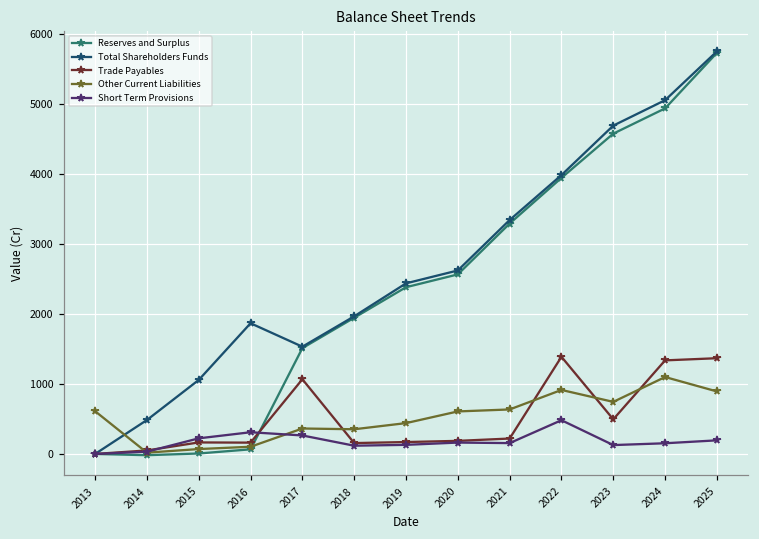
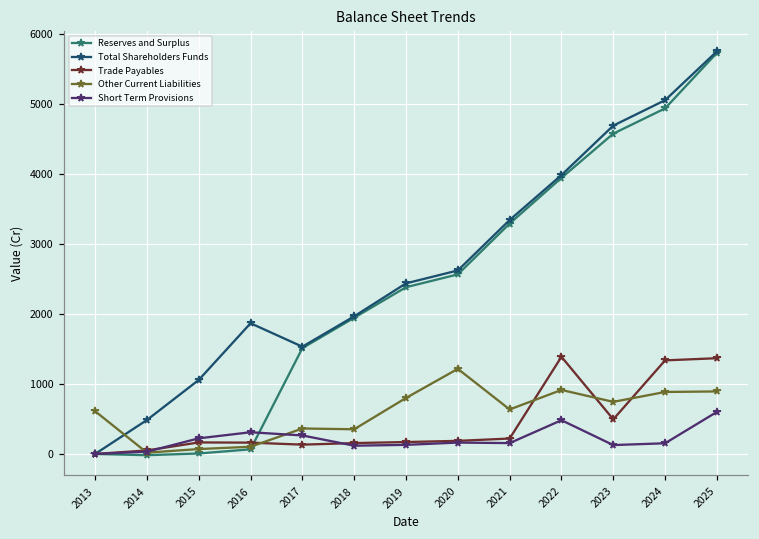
  {
    "Trade Payables": {
      "2015": 200,
      "2016": 200,
-     "2017": 1100,
+     "2017": 100,
      "2021": 200,
      "2022": 1400,
      "2023": 500,
      "2024": 1300,
      "2025": 1400
    },
    "Other Current Liabilities": {
      "2013": 600,
      "2015": 100,
      "2017": 400,
      "2018": 400,
-     "2019": 400,
-     "2020": 600,
+     "2019": 800,
+     "2020": 1200,
      "2021": 600,
      "2022": 900,
      "2023": 700,
-     "2024": 1100,
+     "2024": 900,
      "2025": 900
    },
    "Short Term Provisions": {
      "2015": 200,
      "2016": 300,
      "2017": 300,
      "2021": 200,
      "2022": 500,
      "2023": 100,
      "2024": 200,
-     "2025": 200
+     "2025": 600
    }
  }
